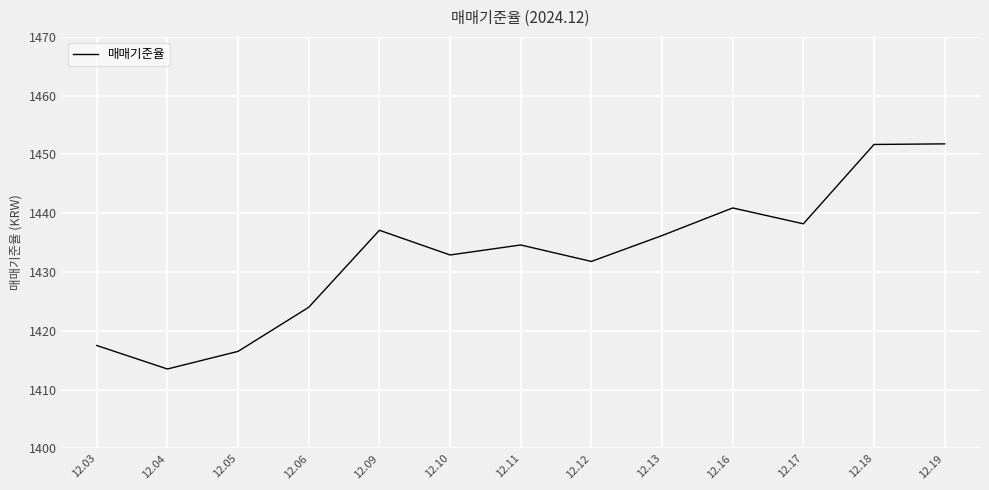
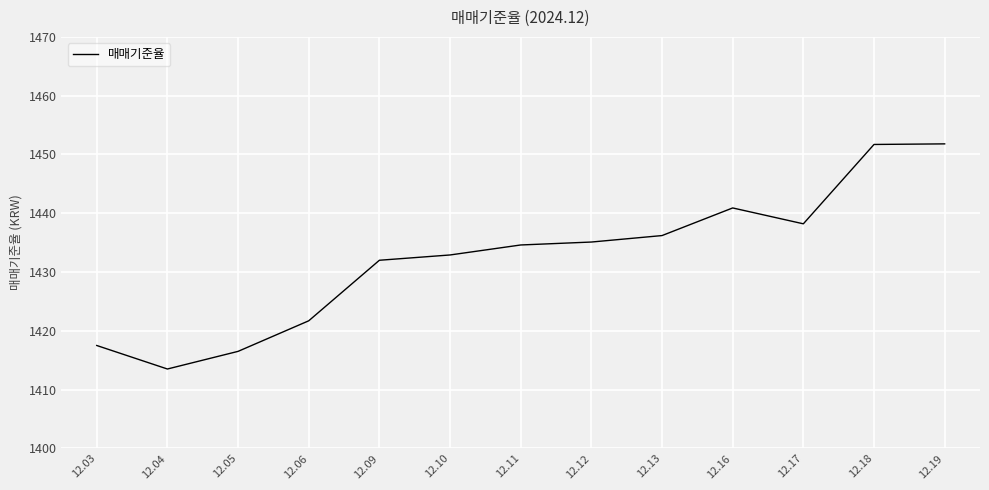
  {
    "12.03": 1418,
    "12.04": 1414,
    "12.05": 1417,
-   "12.06": 1424,
-   "12.09": 1437,
+   "12.06": 1422,
+   "12.09": 1432,
    "12.10": 1433,
    "12.11": 1435,
-   "12.12": 1432,
+   "12.12": 1435,
    "12.13": 1436,
    "12.16": 1441,
    "12.17": 1438,
    "12.18": 1452,
    "12.19": 1452
  }
